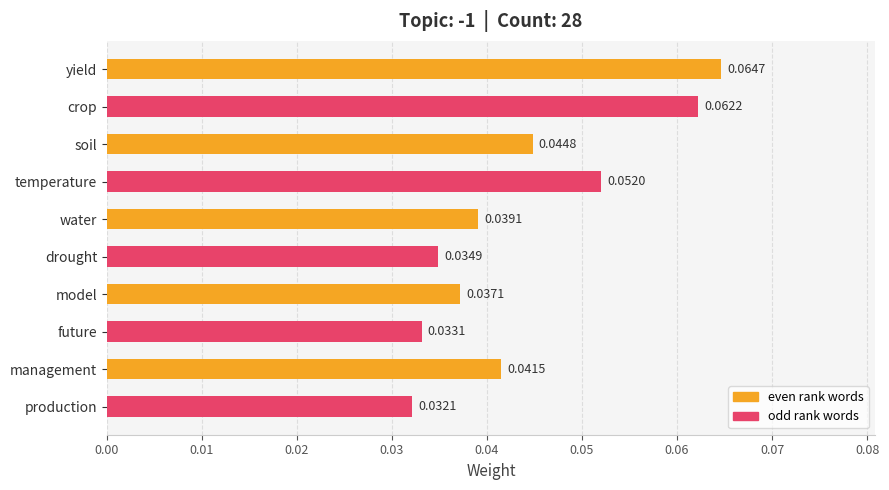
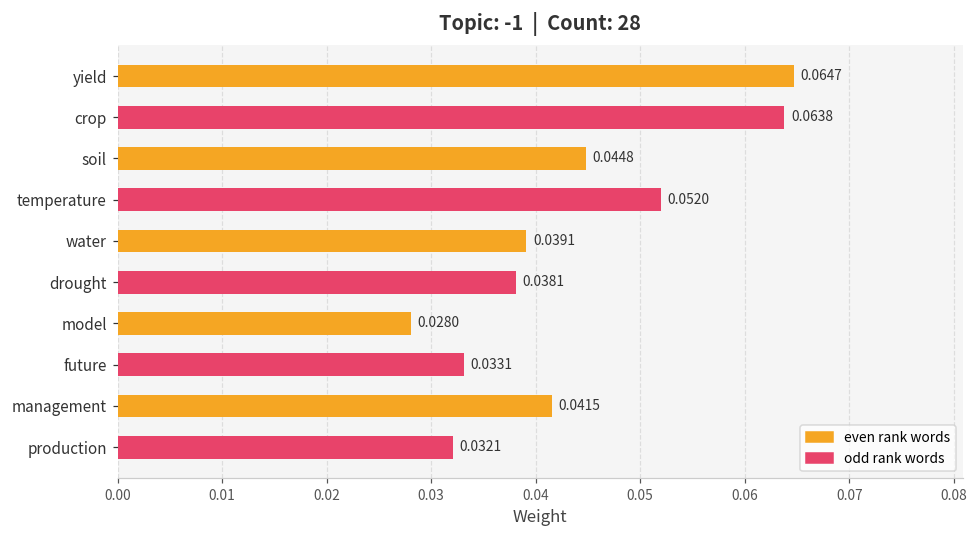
  {
    "yield": 0.0647,
-   "crop": 0.0622,
+   "crop": 0.0638,
    "soil": 0.0448,
    "temperature": 0.0520,
    "water": 0.0391,
-   "drought": 0.0349,
-   "model": 0.0371,
+   "drought": 0.0381,
+   "model": 0.0280,
    "future": 0.0331,
    "management": 0.0415,
    "production": 0.0321
  }
